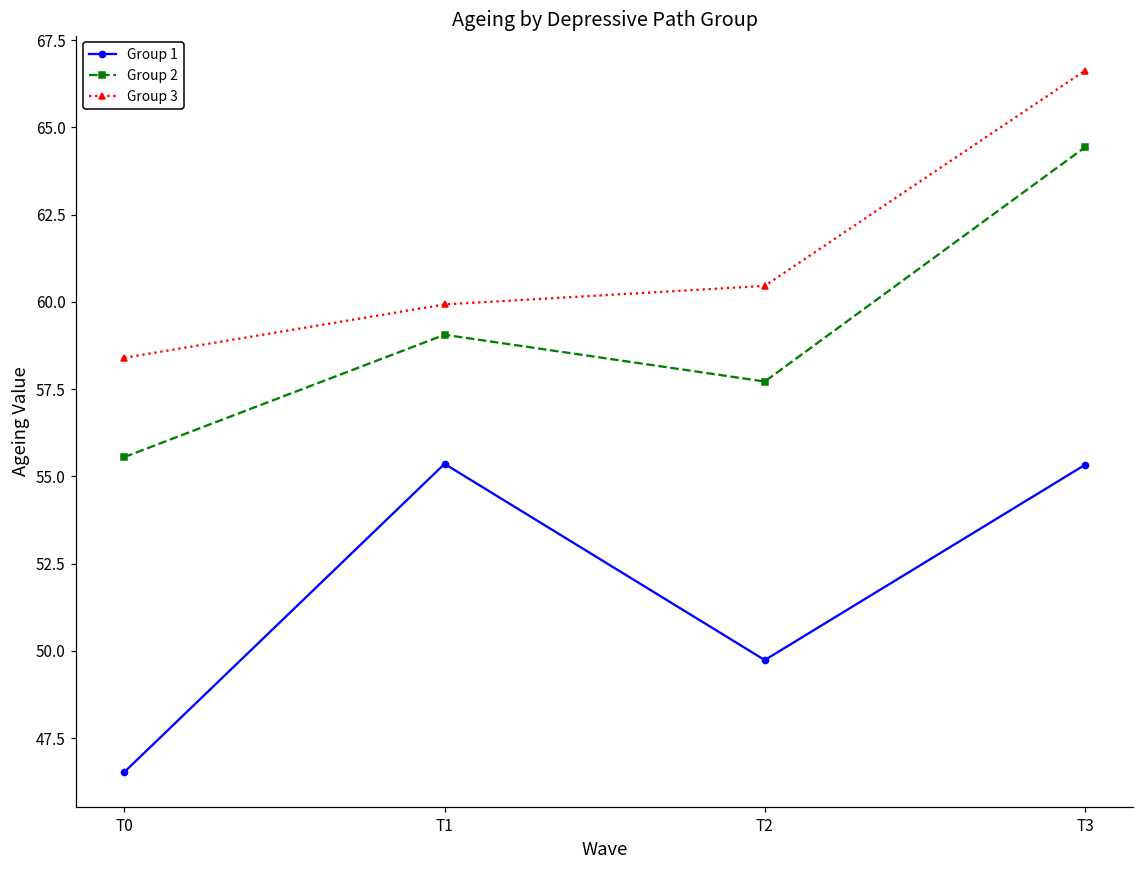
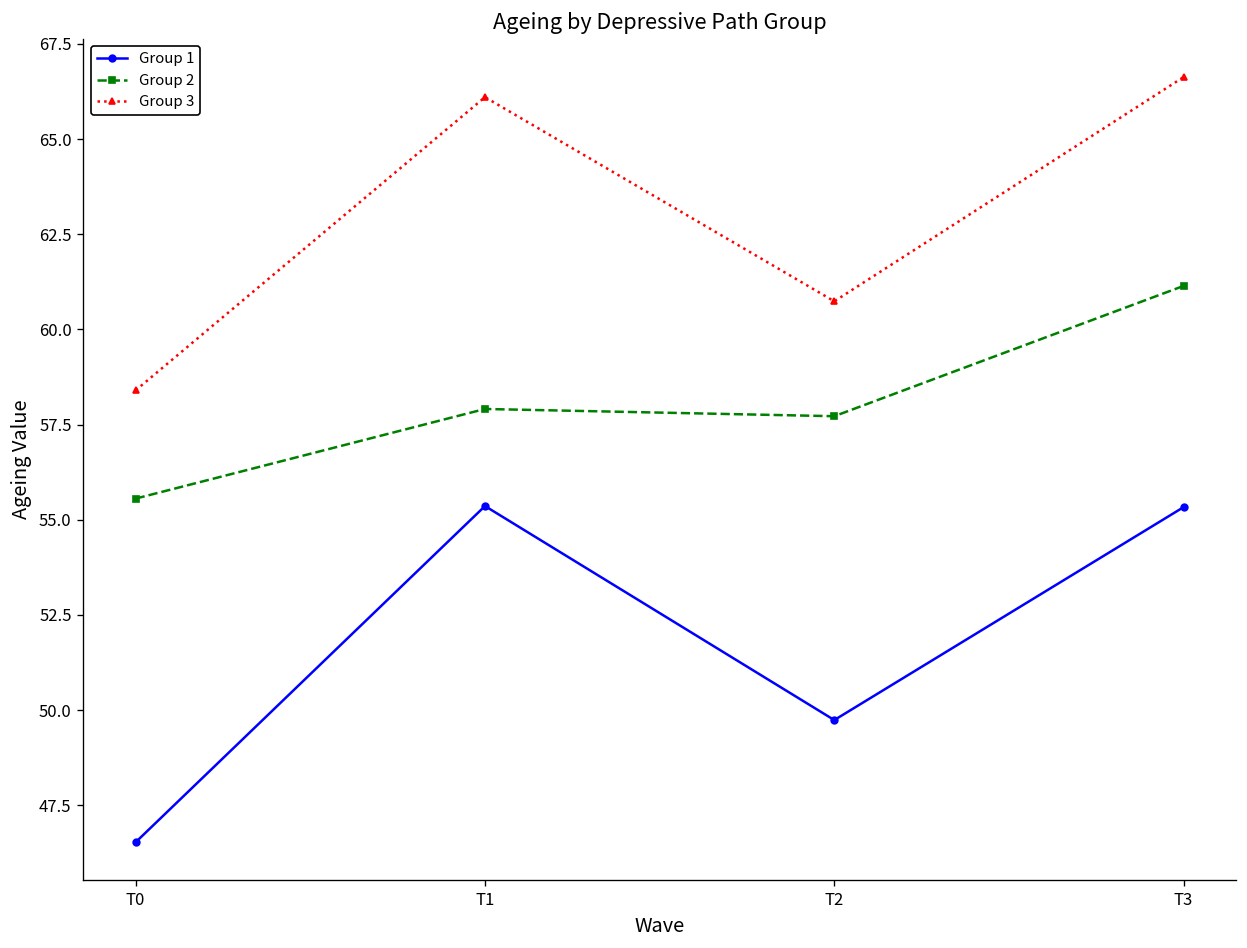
  {
    "Group 1": {
      "T0": 46.5,
      "T1": 55.4,
      "T2": 49.7,
      "T3": 55.3
    },
    "Group 2": {
      "T0": 55.6,
-     "T1": 59.1,
+     "T1": 57.9,
      "T2": 57.7,
-     "T3": 64.4
+     "T3": 61.1
    },
    "Group 3": {
      "T0": 58.4,
-     "T1": 59.9,
-     "T2": 60.5,
+     "T1": 66.1,
+     "T2": 60.7,
      "T3": 66.6
    }
  }
